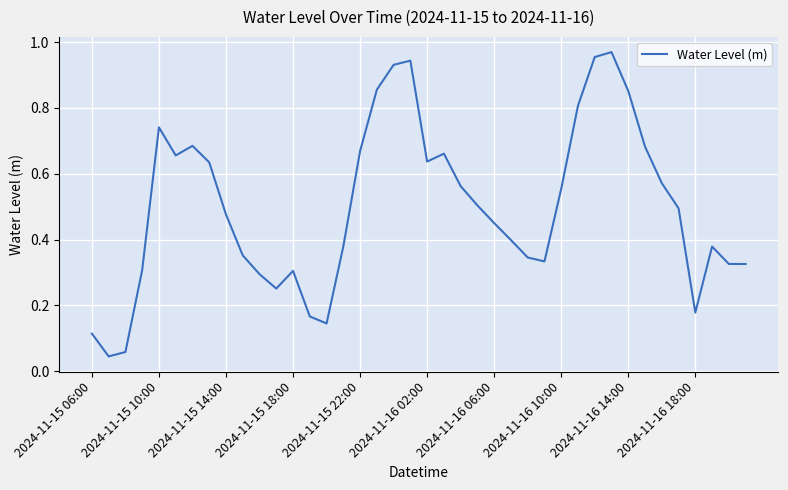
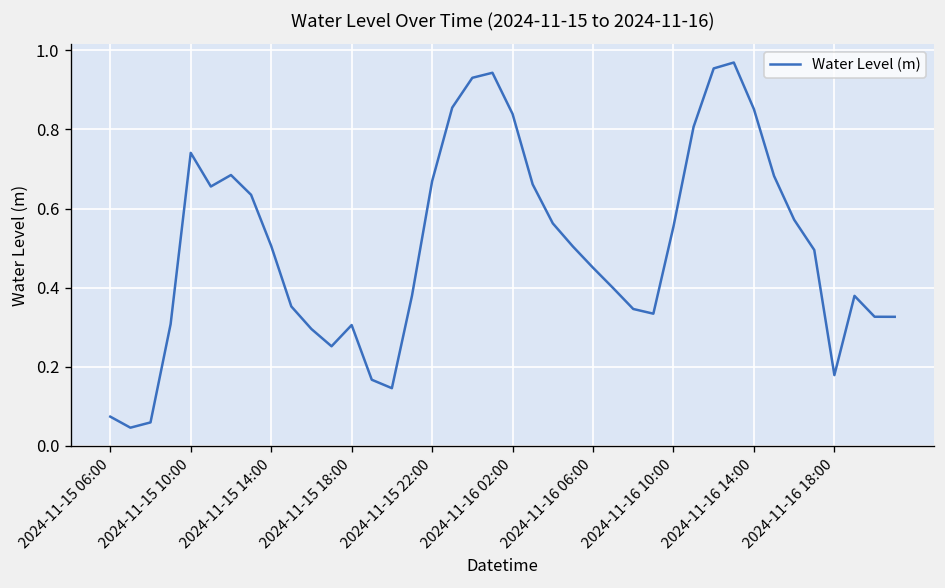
  {
-   "2024-11-15 06:00": 0.11,
+   "2024-11-15 06:00": 0.07,
    "2024-11-15 10:00": 0.74,
-   "2024-11-15 14:00": 0.48,
+   "2024-11-15 14:00": 0.51,
    "2024-11-15 18:00": 0.31,
    "2024-11-15 22:00": 0.67,
-   "2024-11-16 02:00": 0.64,
+   "2024-11-16 02:00": 0.84,
    "2024-11-16 06:00": 0.45,
    "2024-11-16 10:00": 0.55,
    "2024-11-16 14:00": 0.85,
    "2024-11-16 18:00": 0.18
  }
